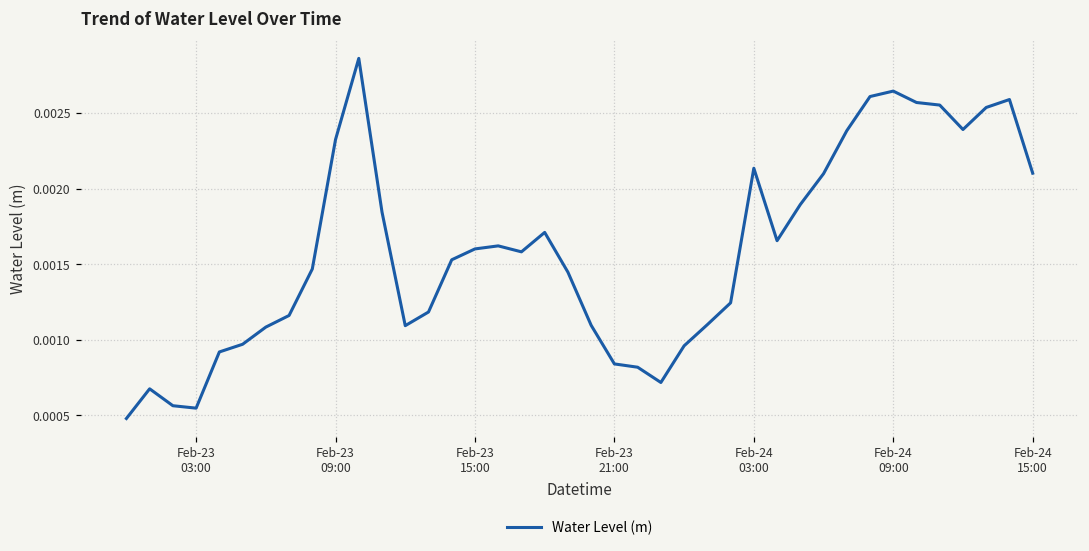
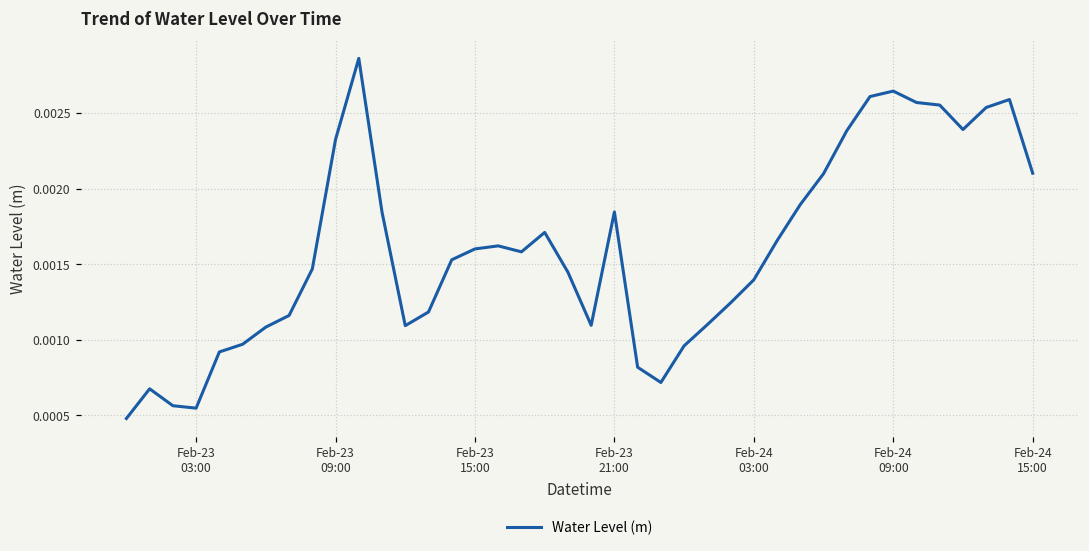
  {
    "Feb-23 03:00": 0.00055,
    "Feb-23 09:00": 0.00233,
    "Feb-23 15:00": 0.00160,
-   "Feb-23 21:00": 0.00084,
-   "Feb-24 03:00": 0.00214,
+   "Feb-23 21:00": 0.00185,
+   "Feb-24 03:00": 0.00140,
    "Feb-24 09:00": 0.00265,
    "Feb-24 15:00": 0.00210
  }
